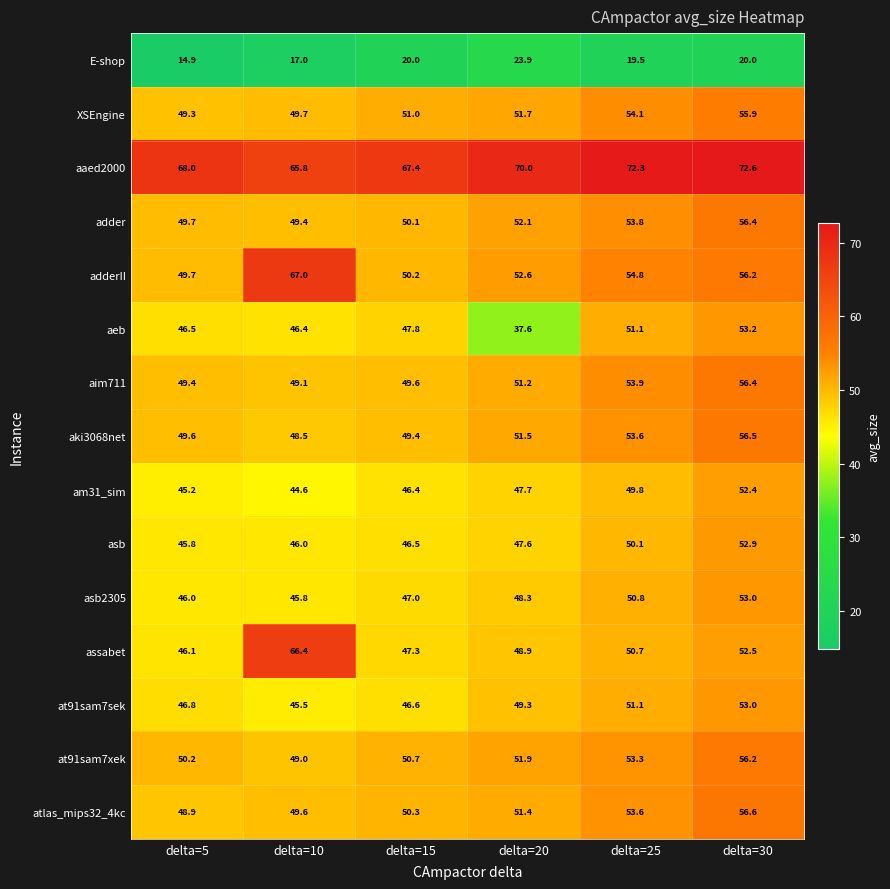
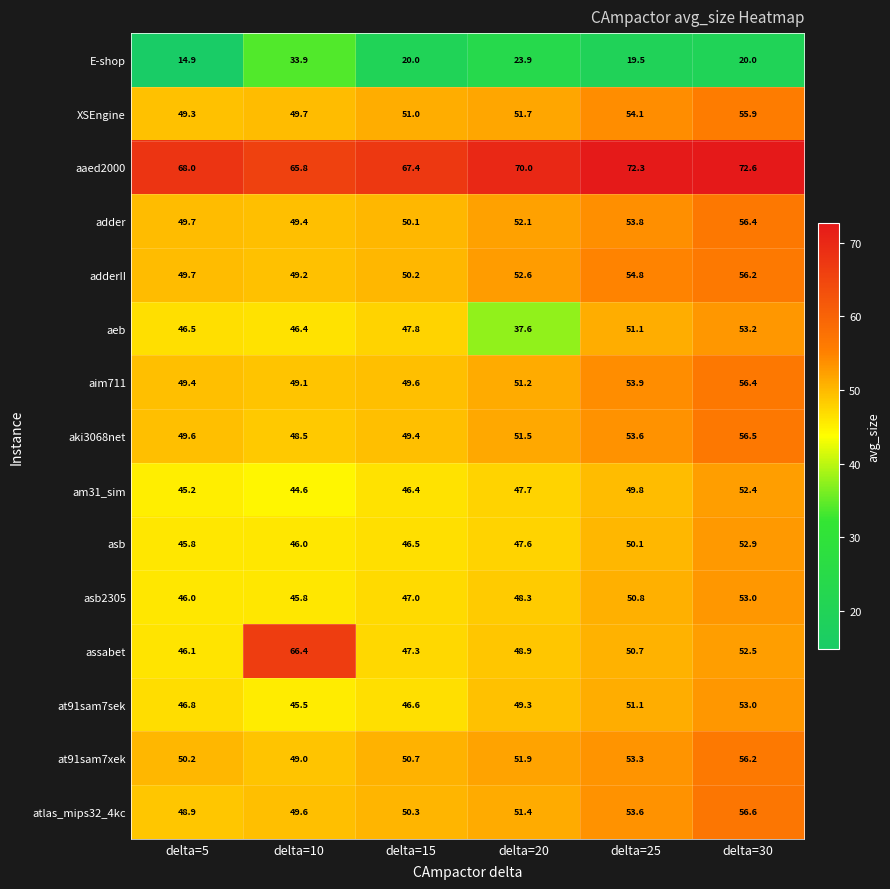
  {
    "E-shop": {
      "delta=5": 14.9,
-     "delta=10": 17.0,
+     "delta=10": 33.9,
      "delta=15": 20.0,
      "delta=20": 23.9,
      "delta=25": 19.5,
      "delta=30": 20.0
    },
    "XSEngine": {
      "delta=5": 49.3,
      "delta=10": 49.7,
      "delta=15": 51.0,
      "delta=20": 51.7,
      "delta=25": 54.1,
      "delta=30": 55.9
    },
    "aaed2000": {
      "delta=5": 68.0,
      "delta=10": 65.8,
      "delta=15": 67.4,
      "delta=20": 70.0,
      "delta=25": 72.3,
      "delta=30": 72.6
    },
    "adder": {
      "delta=5": 49.7,
      "delta=10": 49.4,
      "delta=15": 50.1,
      "delta=20": 52.1,
      "delta=25": 53.8,
      "delta=30": 56.4
    },
    "adderII": {
      "delta=5": 49.7,
-     "delta=10": 67.0,
+     "delta=10": 49.2,
      "delta=15": 50.2,
      "delta=20": 52.6,
      "delta=25": 54.8,
      "delta=30": 56.2
    },
    "aeb": {
      "delta=5": 46.5,
      "delta=10": 46.4,
      "delta=15": 47.8,
      "delta=20": 37.6,
      "delta=25": 51.1,
      "delta=30": 53.2
    },
    "aim711": {
      "delta=5": 49.4,
      "delta=10": 49.1,
      "delta=15": 49.6,
      "delta=20": 51.2,
      "delta=25": 53.9,
      "delta=30": 56.4
    },
    "aki3068net": {
      "delta=5": 49.6,
      "delta=10": 48.5,
      "delta=15": 49.4,
      "delta=20": 51.5,
      "delta=25": 53.6,
      "delta=30": 56.5
    },
    "am31_sim": {
      "delta=5": 45.2,
      "delta=10": 44.6,
      "delta=15": 46.4,
      "delta=20": 47.7,
      "delta=25": 49.8,
      "delta=30": 52.4
    },
    "asb": {
      "delta=5": 45.8,
      "delta=10": 46.0,
      "delta=15": 46.5,
      "delta=20": 47.6,
      "delta=25": 50.1,
      "delta=30": 52.9
    },
    "asb2305": {
      "delta=5": 46.0,
      "delta=10": 45.8,
      "delta=15": 47.0,
      "delta=20": 48.3,
      "delta=25": 50.8,
      "delta=30": 53.0
    },
    "assabet": {
      "delta=5": 46.1,
      "delta=10": 66.4,
      "delta=15": 47.3,
      "delta=20": 48.9,
      "delta=25": 50.7,
      "delta=30": 52.5
    },
    "at91sam7sek": {
      "delta=5": 46.8,
      "delta=10": 45.5,
      "delta=15": 46.6,
      "delta=20": 49.3,
      "delta=25": 51.1,
      "delta=30": 53.0
    },
    "at91sam7xek": {
      "delta=5": 50.2,
      "delta=10": 49.0,
      "delta=15": 50.7,
      "delta=20": 51.9,
      "delta=25": 53.3,
      "delta=30": 56.2
    },
    "atlas_mips32_4kc": {
      "delta=5": 48.9,
      "delta=10": 49.6,
      "delta=15": 50.3,
      "delta=20": 51.4,
      "delta=25": 53.6,
      "delta=30": 56.6
    }
  }
